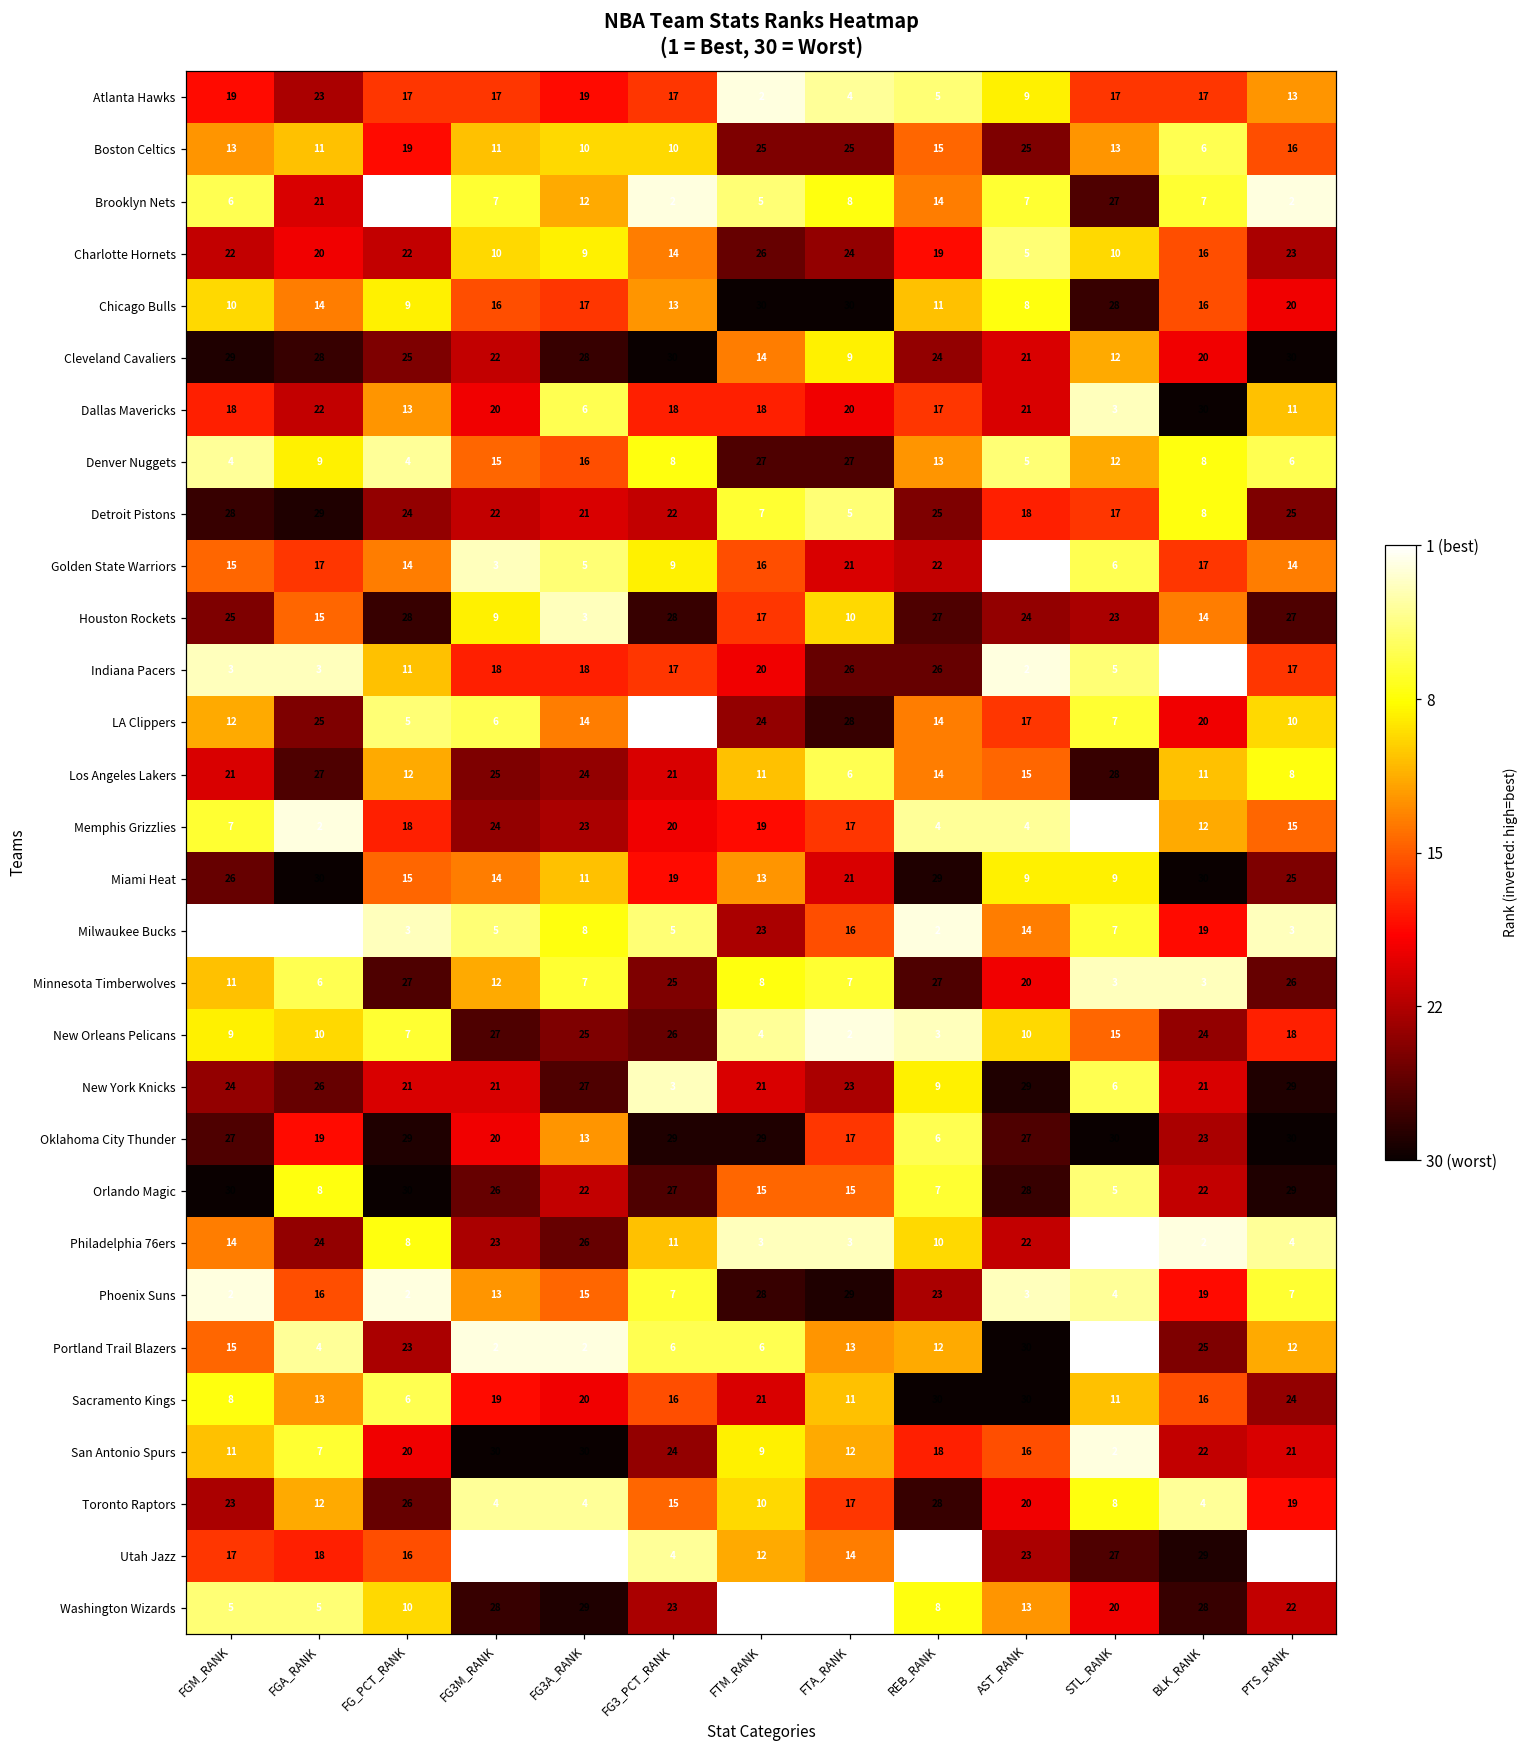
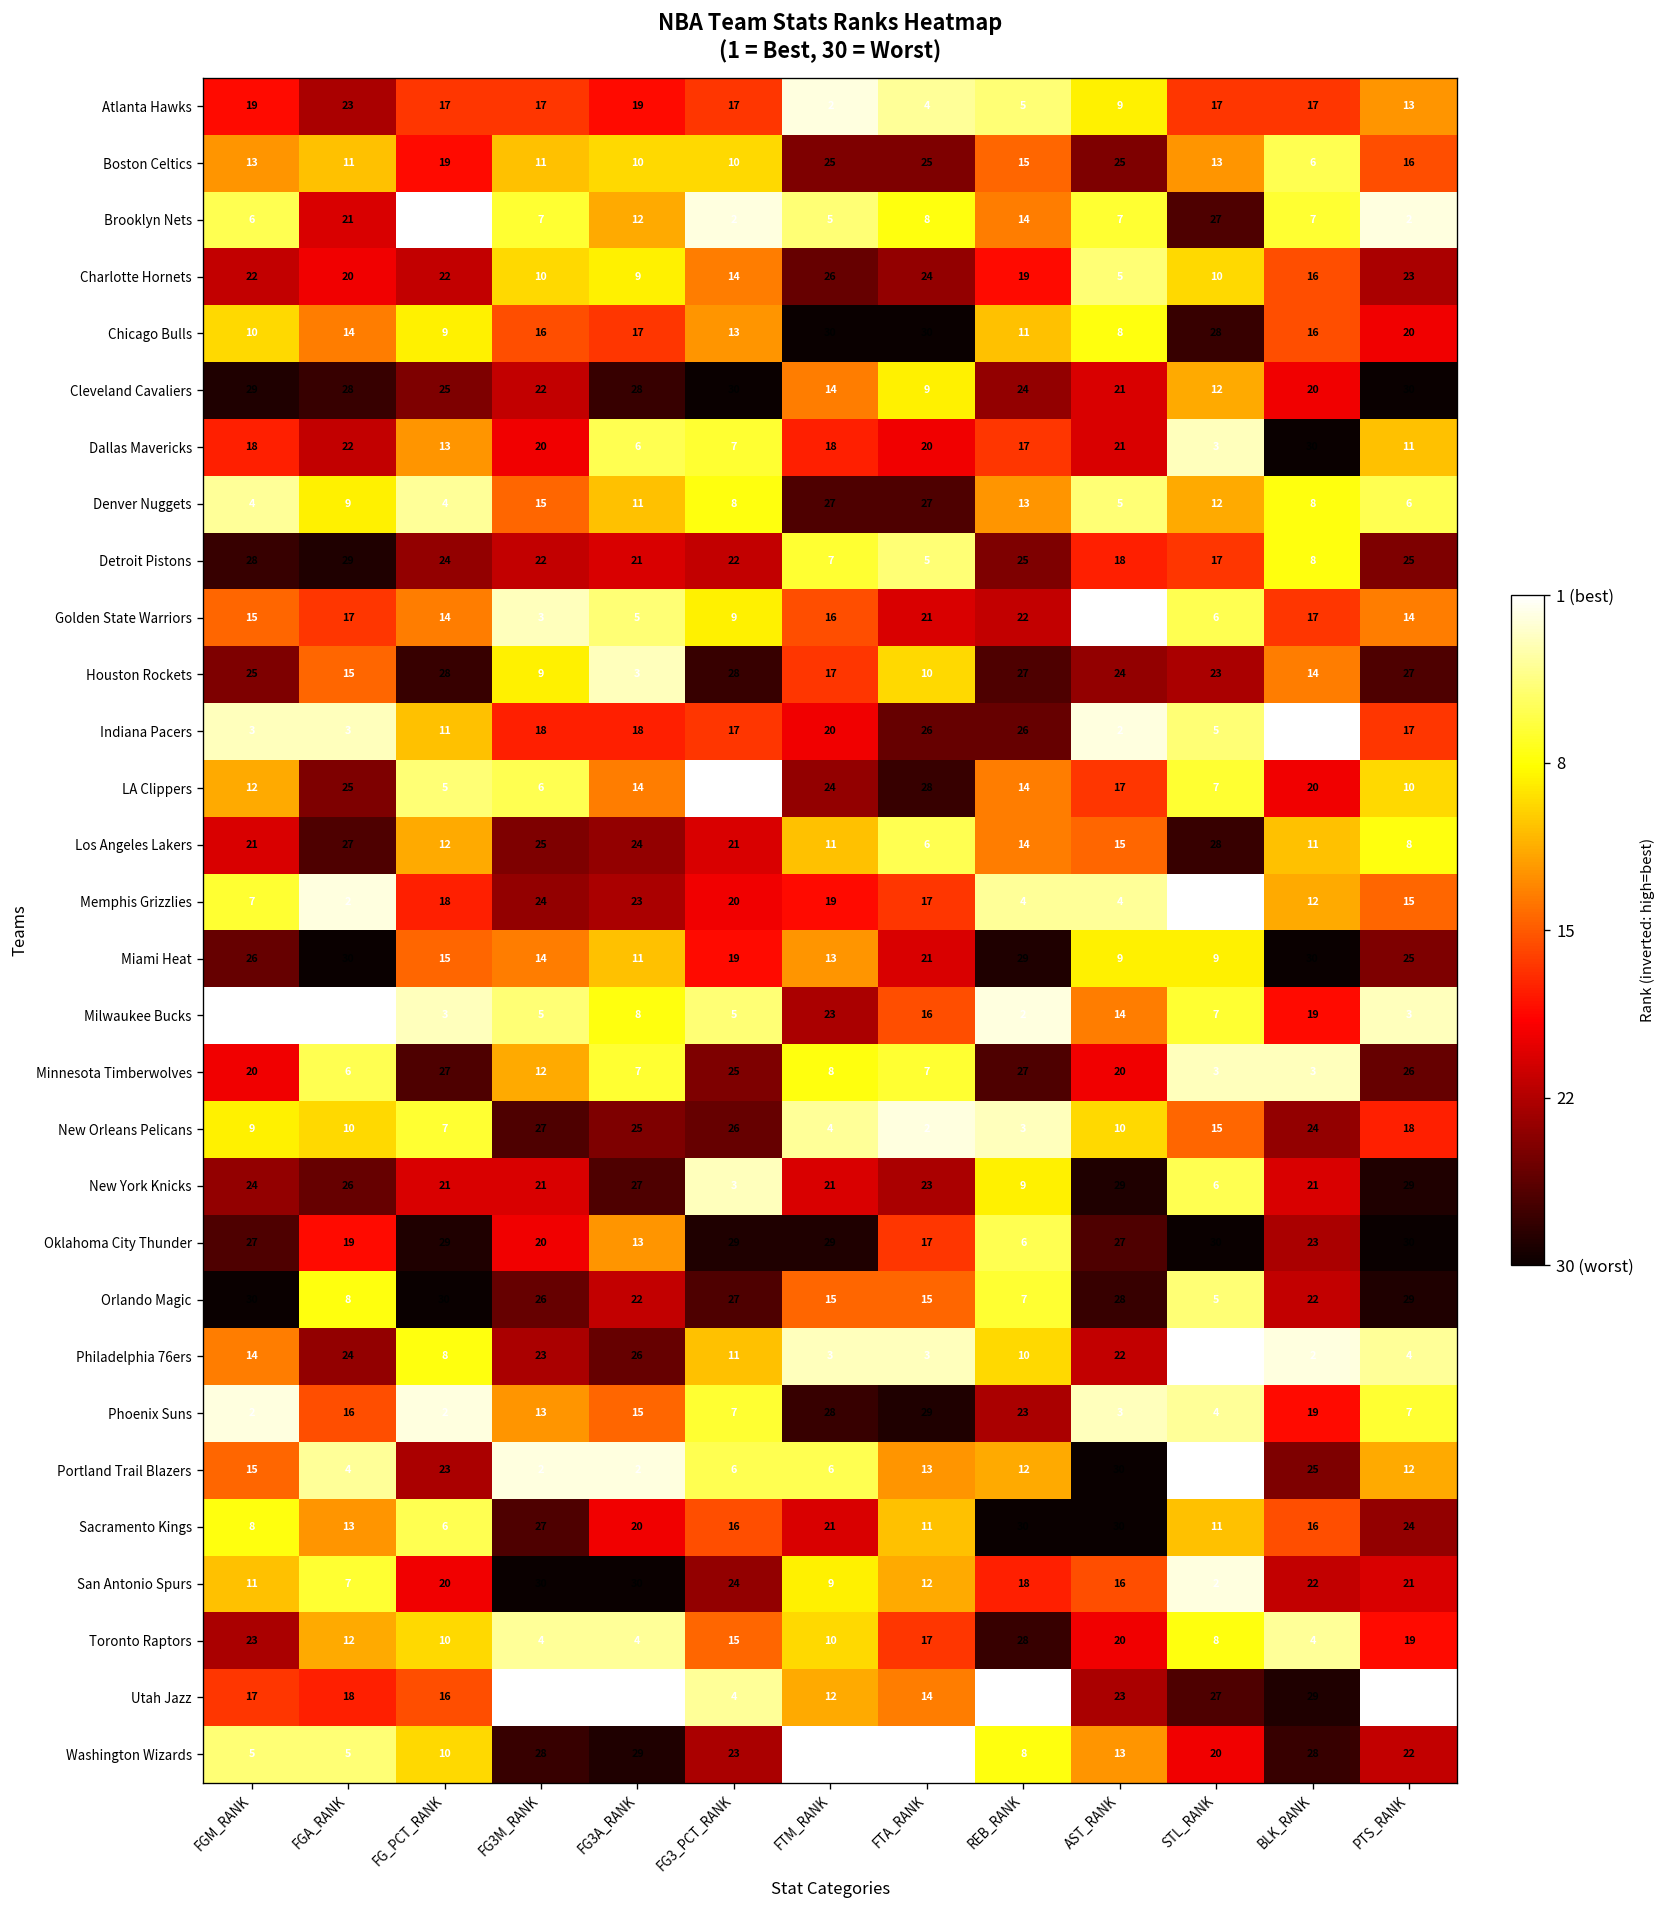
  {
    "Dallas Mavericks": {
      "FGM_RANK": 18,
      "FGA_RANK": 22,
      "FG_PCT_RANK": 13,
      "FG3M_RANK": 20,
      "FG3A_RANK": 6,
-     "FG3_PCT_RANK": 18,
+     "FG3_PCT_RANK": 7,
      "FTM_RANK": 18,
      "FTA_RANK": 20,
      "REB_RANK": 17,
      "AST_RANK": 21,
      "STL_RANK": 3,
      "PTS_RANK": 11
    },
    "Denver Nuggets": {
      "FGM_RANK": 4,
      "FGA_RANK": 9,
      "FG_PCT_RANK": 4,
      "FG3M_RANK": 15,
-     "FG3A_RANK": 16,
+     "FG3A_RANK": 11,
      "FG3_PCT_RANK": 8,
      "FTM_RANK": 27,
      "FTA_RANK": 27,
      "REB_RANK": 13,
      "AST_RANK": 5,
      "STL_RANK": 12,
      "BLK_RANK": 8,
      "PTS_RANK": 6
    },
    "Minnesota Timberwolves": {
-     "FGM_RANK": 11,
+     "FGM_RANK": 20,
      "FGA_RANK": 6,
      "FG_PCT_RANK": 27,
      "FG3M_RANK": 12,
      "FG3A_RANK": 7,
      "FG3_PCT_RANK": 25,
      "FTM_RANK": 8,
      "FTA_RANK": 7,
      "REB_RANK": 27,
      "AST_RANK": 20,
      "STL_RANK": 3,
      "BLK_RANK": 3,
      "PTS_RANK": 26
    },
    "Sacramento Kings": {
      "FGM_RANK": 8,
      "FGA_RANK": 13,
      "FG_PCT_RANK": 6,
-     "FG3M_RANK": 19,
+     "FG3M_RANK": 27,
      "FG3A_RANK": 20,
      "FG3_PCT_RANK": 16,
      "FTM_RANK": 21,
      "FTA_RANK": 11,
      "STL_RANK": 11,
      "BLK_RANK": 16,
      "PTS_RANK": 24
    },
    "Toronto Raptors": {
      "FGM_RANK": 23,
      "FGA_RANK": 12,
-     "FG_PCT_RANK": 26,
+     "FG_PCT_RANK": 10,
      "FG3M_RANK": 4,
      "FG3A_RANK": 4,
      "FG3_PCT_RANK": 15,
      "FTM_RANK": 10,
      "FTA_RANK": 17,
      "REB_RANK": 28,
      "AST_RANK": 20,
      "STL_RANK": 8,
      "BLK_RANK": 4,
      "PTS_RANK": 19
    }
  }
